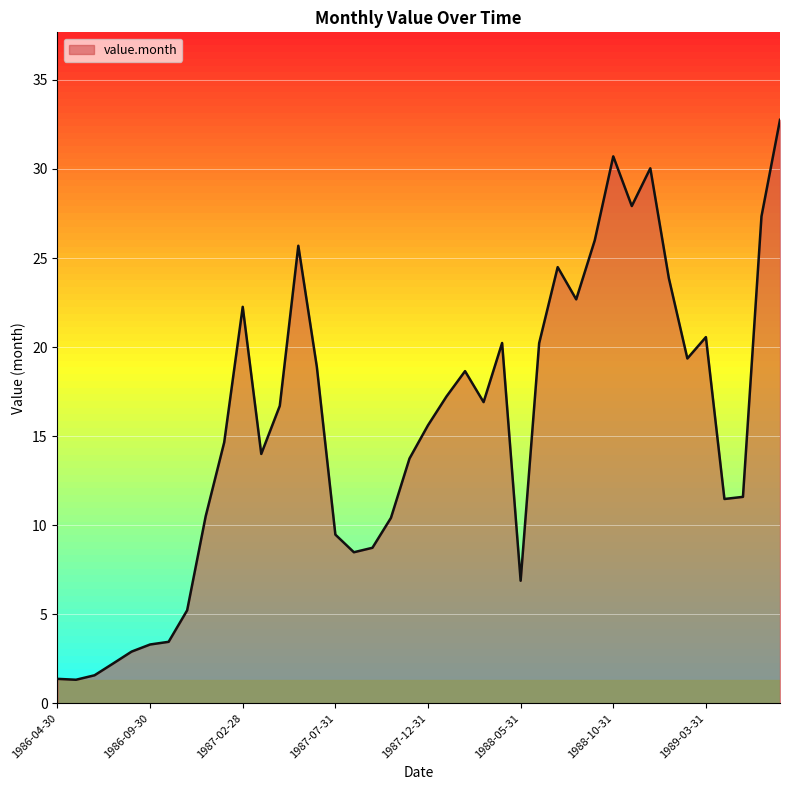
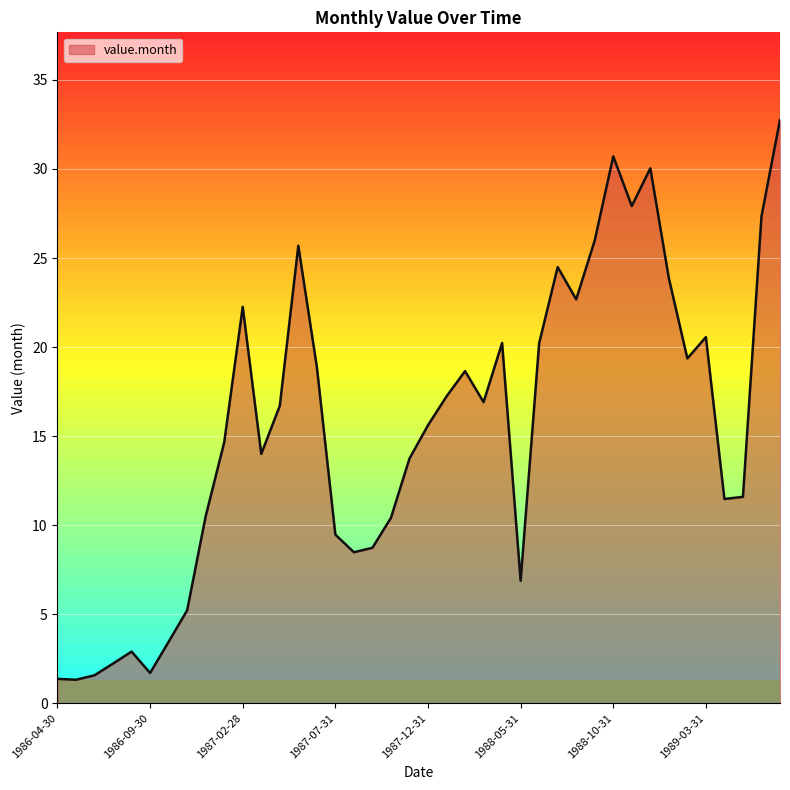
  {
    "1986-04-30": 1.4,
-   "1986-09-30": 3.3,
+   "1986-09-30": 1.7,
    "1987-02-28": 22.3,
    "1987-07-31": 9.5,
    "1987-12-31": 15.6,
    "1988-05-31": 6.9,
    "1988-10-31": 30.7,
    "1989-03-31": 20.6
  }
